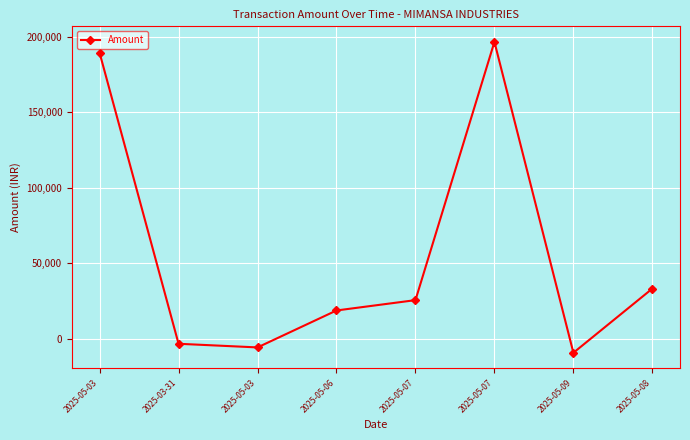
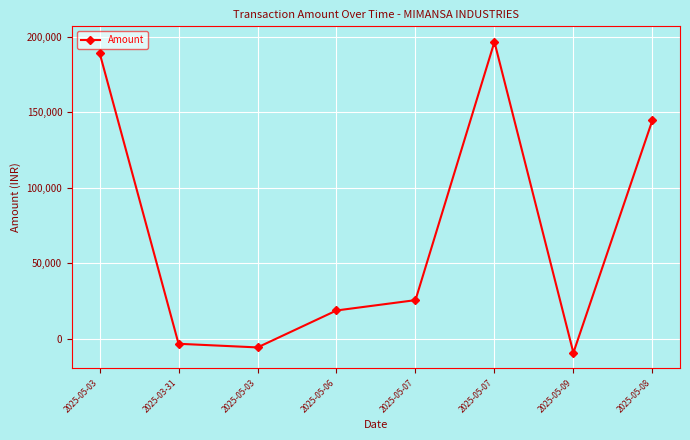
  {
    "2025-03-31": "-3,000",
    "2025-05-06": "19,000",
    "2025-05-09": "-9,000",
-   "2025-05-08": "33,000"
+   "2025-05-08": "145,000"
  }
